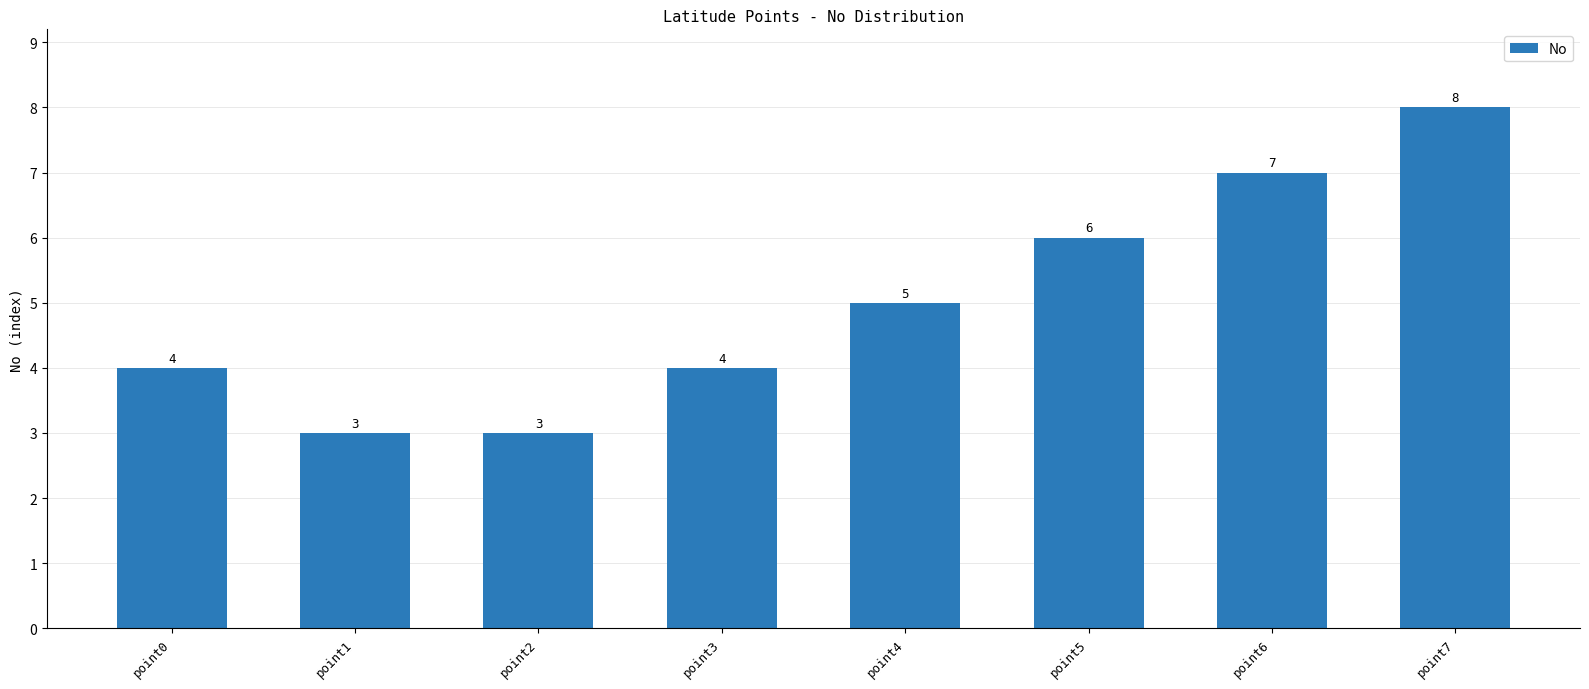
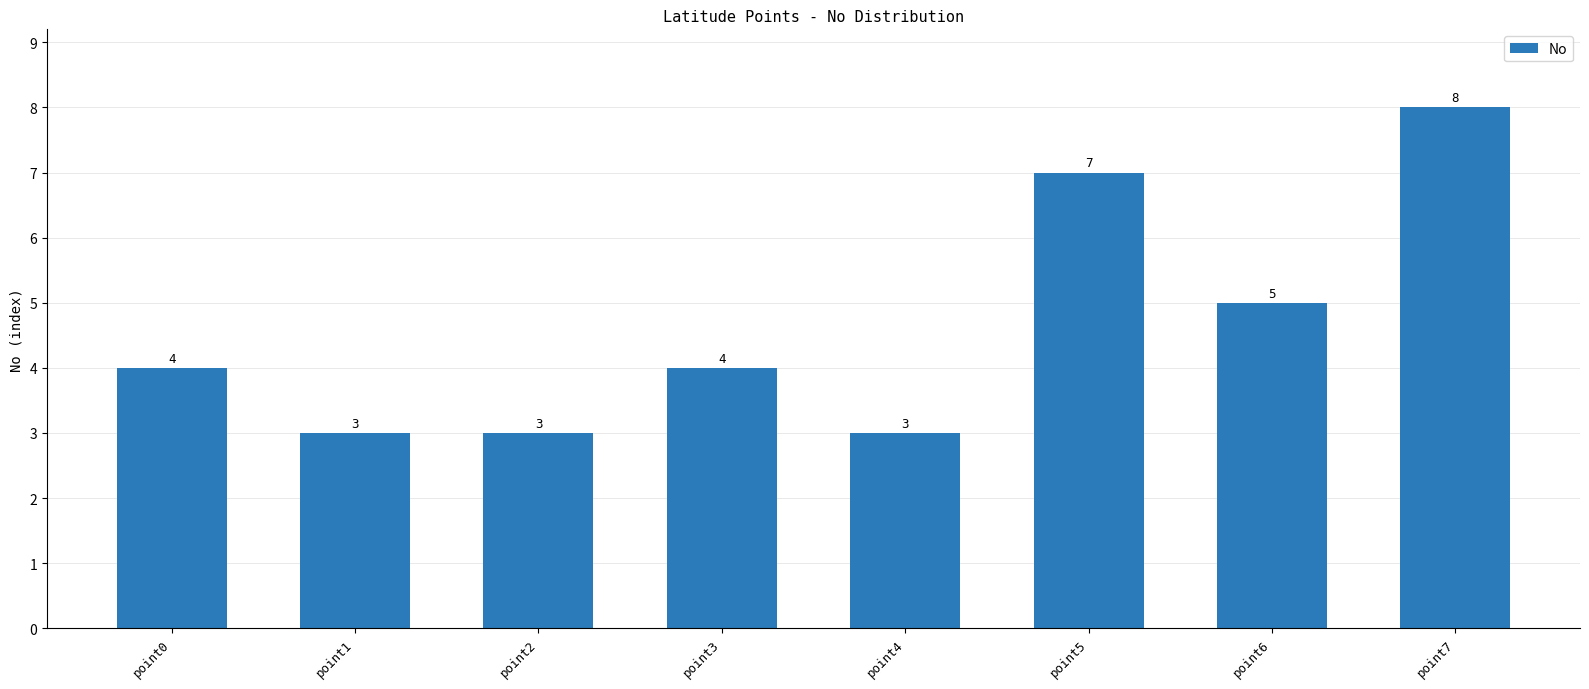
  {
    "point0": 4,
    "point1": 3,
    "point2": 3,
    "point3": 4,
-   "point4": 5,
-   "point5": 6,
-   "point6": 7,
+   "point4": 3,
+   "point5": 7,
+   "point6": 5,
    "point7": 8
  }
